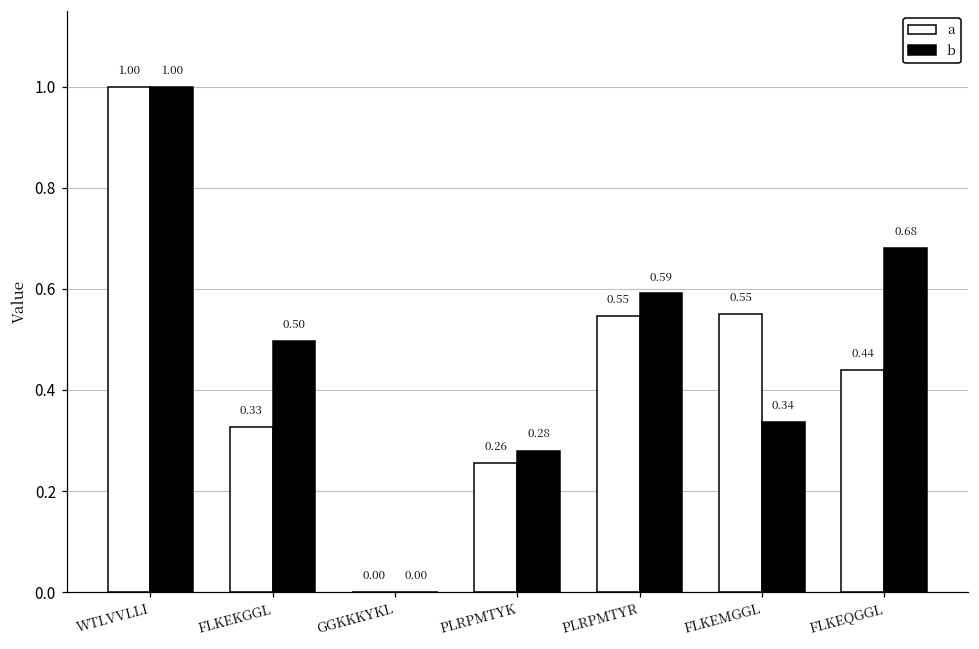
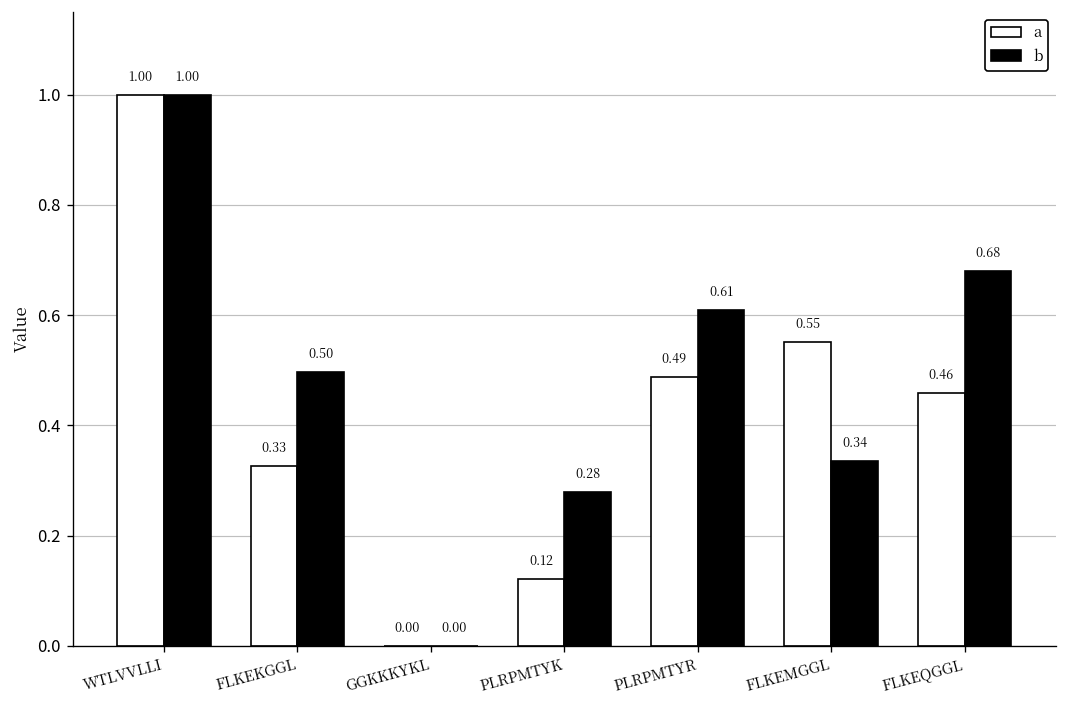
  {
    "a": {
      "WTLVVLLI": 1.00,
      "FLKEKGGL": 0.33,
      "GGKKKYKL": 0.00,
-     "PLRPMTYK": 0.26,
-     "PLRPMTYR": 0.55,
+     "PLRPMTYK": 0.12,
+     "PLRPMTYR": 0.49,
      "FLKEMGGL": 0.55,
-     "FLKEQGGL": 0.44
+     "FLKEQGGL": 0.46
    },
    "b": {
      "WTLVVLLI": 1.00,
      "FLKEKGGL": 0.50,
      "GGKKKYKL": 0.00,
      "PLRPMTYK": 0.28,
-     "PLRPMTYR": 0.59,
+     "PLRPMTYR": 0.61,
      "FLKEMGGL": 0.34,
      "FLKEQGGL": 0.68
    }
  }
